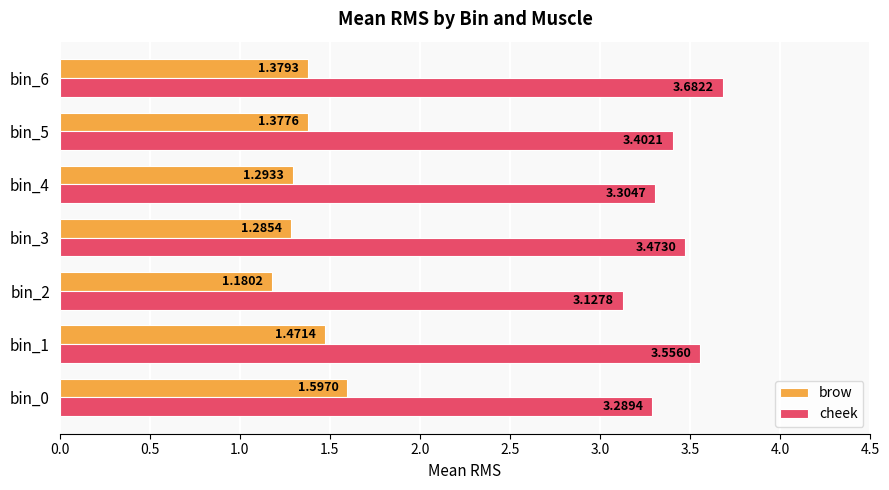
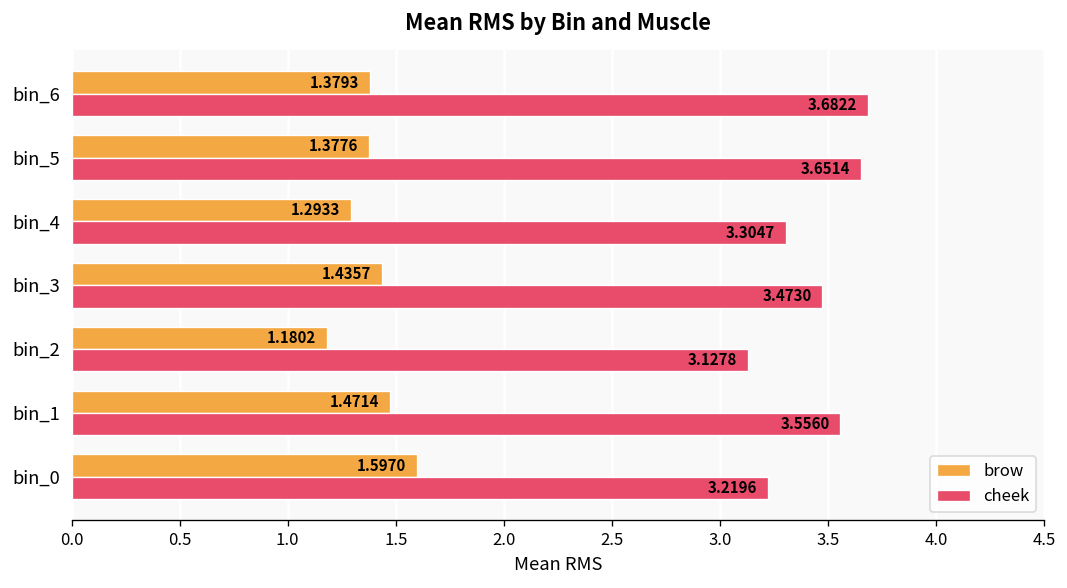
  {
    "brow": {
      "bin_6": 1.3793,
      "bin_5": 1.3776,
      "bin_4": 1.2933,
-     "bin_3": 1.2854,
+     "bin_3": 1.4357,
      "bin_2": 1.1802,
      "bin_1": 1.4714,
      "bin_0": 1.5970
    },
    "cheek": {
      "bin_6": 3.6822,
-     "bin_5": 3.4021,
+     "bin_5": 3.6514,
      "bin_4": 3.3047,
      "bin_3": 3.4730,
      "bin_2": 3.1278,
      "bin_1": 3.5560,
-     "bin_0": 3.2894
+     "bin_0": 3.2196
    }
  }
